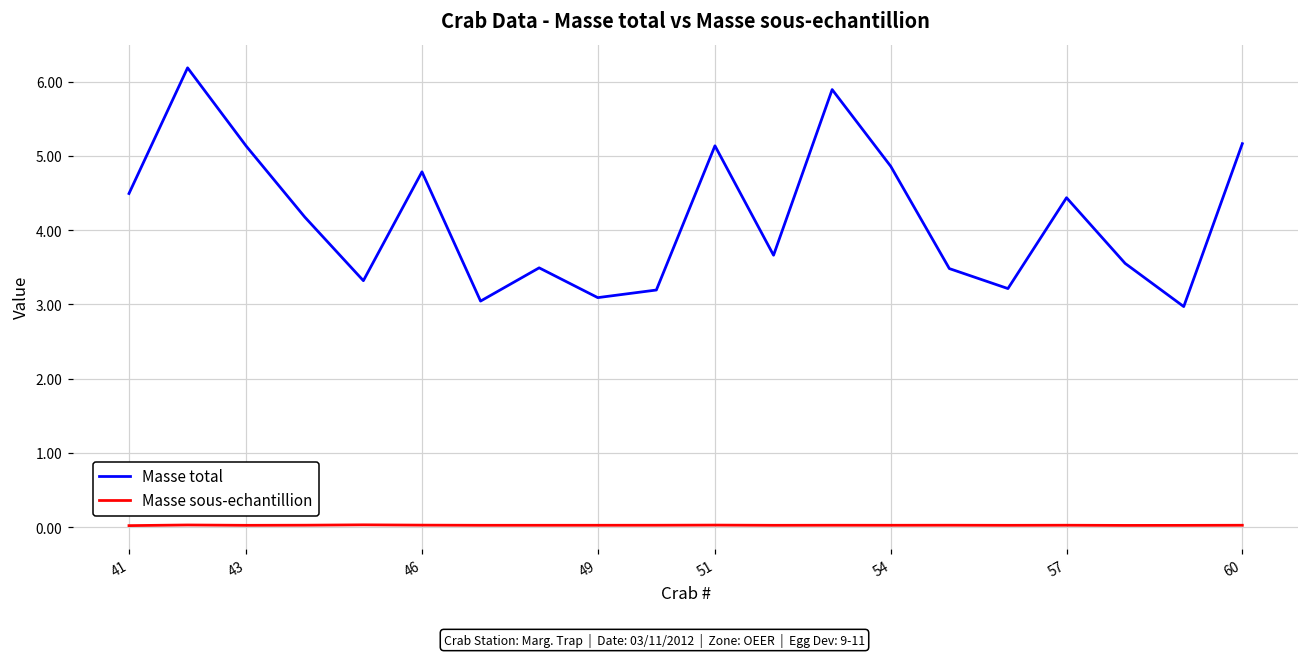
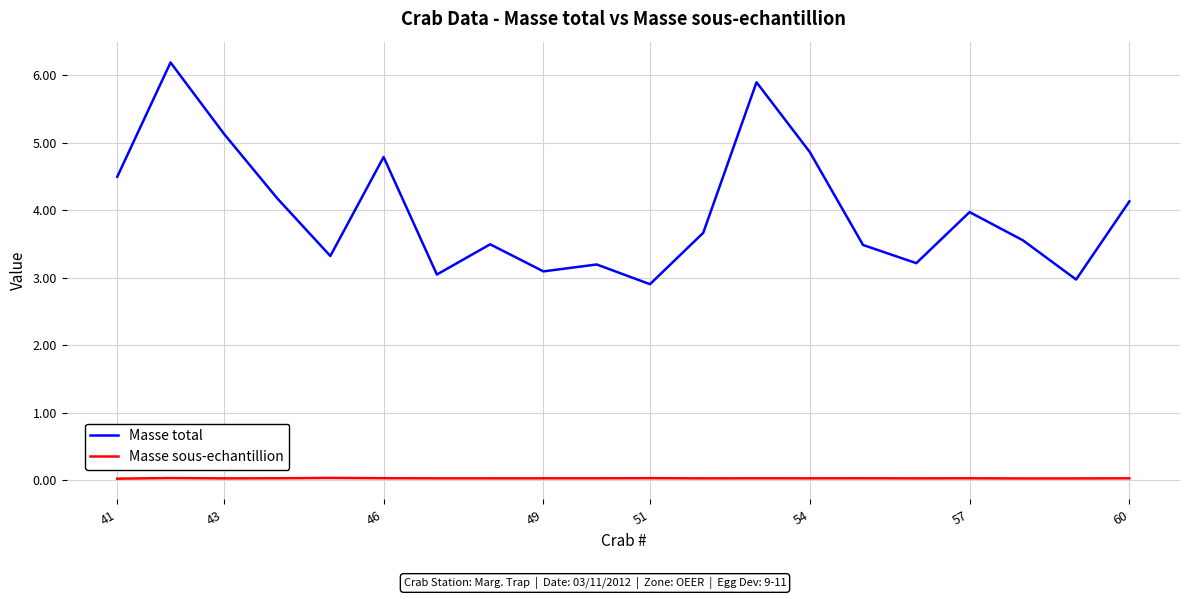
  {
    "Masse total": {
      "41": 4.5,
      "43": 5.1,
      "46": 4.8,
      "49": 3.1,
-     "51": 5.1,
+     "51": 2.9,
      "54": 4.9,
-     "57": 4.4,
-     "60": 5.2
+     "57": 4.0,
+     "60": 4.1
    },
    "Masse sous-echantillion": {
      "41": 0.0,
      "43": 0.0,
      "46": 0.0,
      "49": 0.0,
      "51": 0.0,
      "54": 0.0,
      "57": 0.0,
      "60": 0.0
    }
  }
